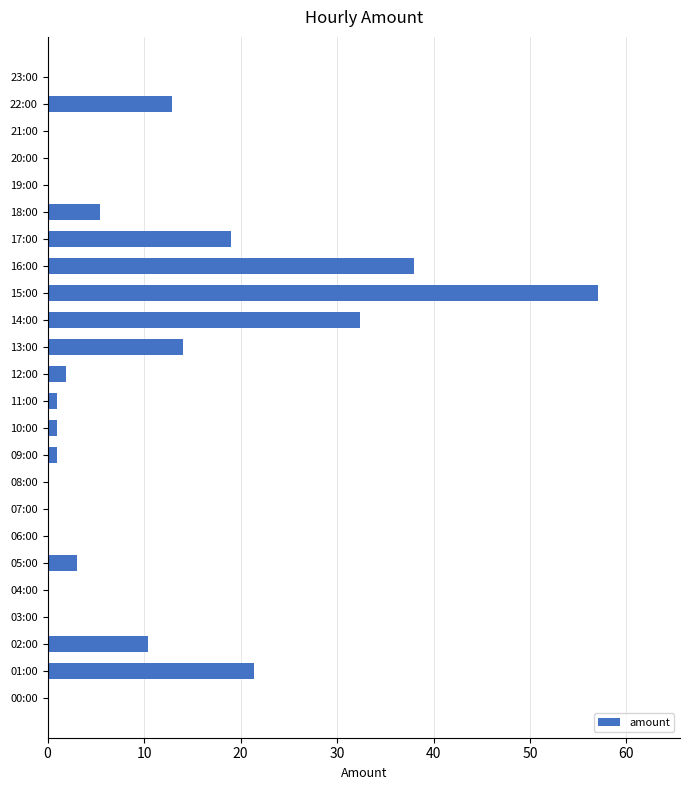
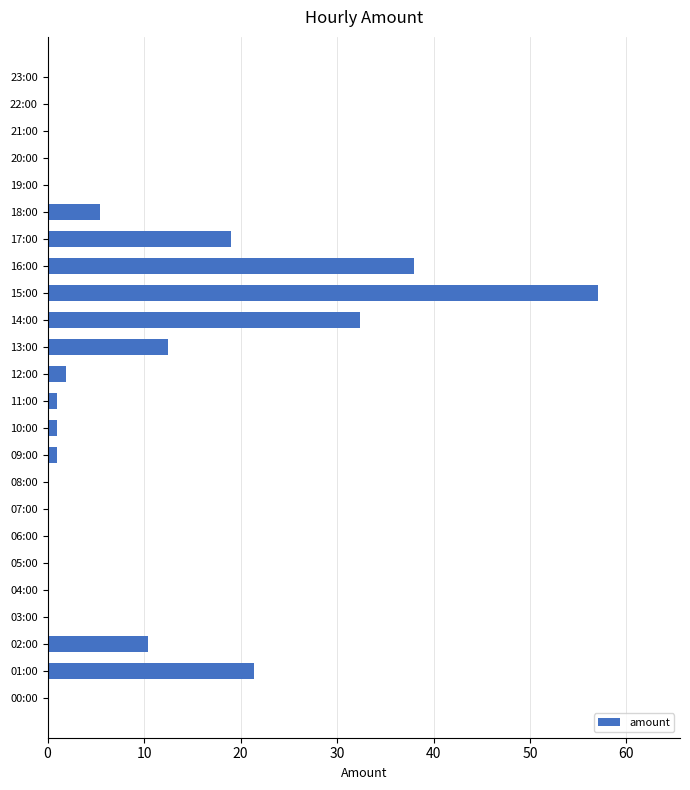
  {
    "23:00": 0,
-   "22:00": 13,
+   "22:00": 0,
    "21:00": 0,
    "20:00": 0,
    "19:00": 0,
    "18:00": 5,
    "17:00": 19,
    "16:00": 38,
    "15:00": 57,
    "14:00": 32,
-   "13:00": 14,
+   "13:00": 13,
    "12:00": 2,
    "11:00": 1,
    "10:00": 1,
    "09:00": 1,
    "08:00": 0,
    "07:00": 0,
    "06:00": 0,
-   "05:00": 3,
+   "05:00": 0,
    "04:00": 0,
    "03:00": 0,
    "02:00": 10,
    "01:00": 21,
    "00:00": 0
  }
